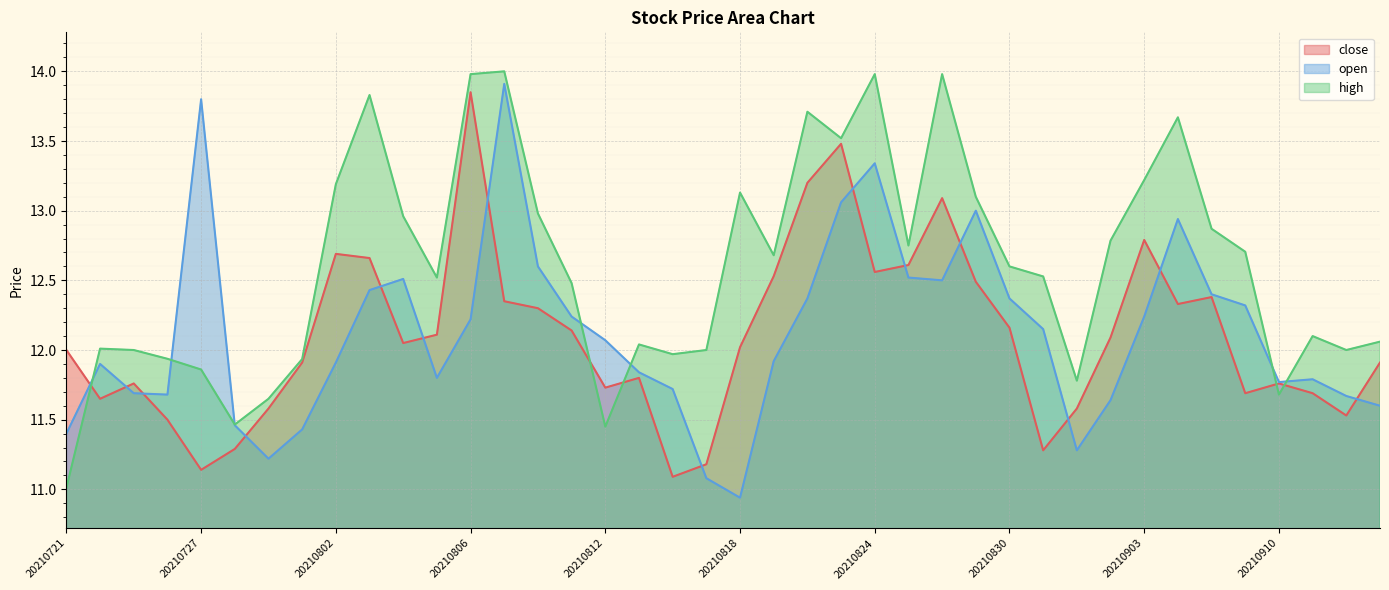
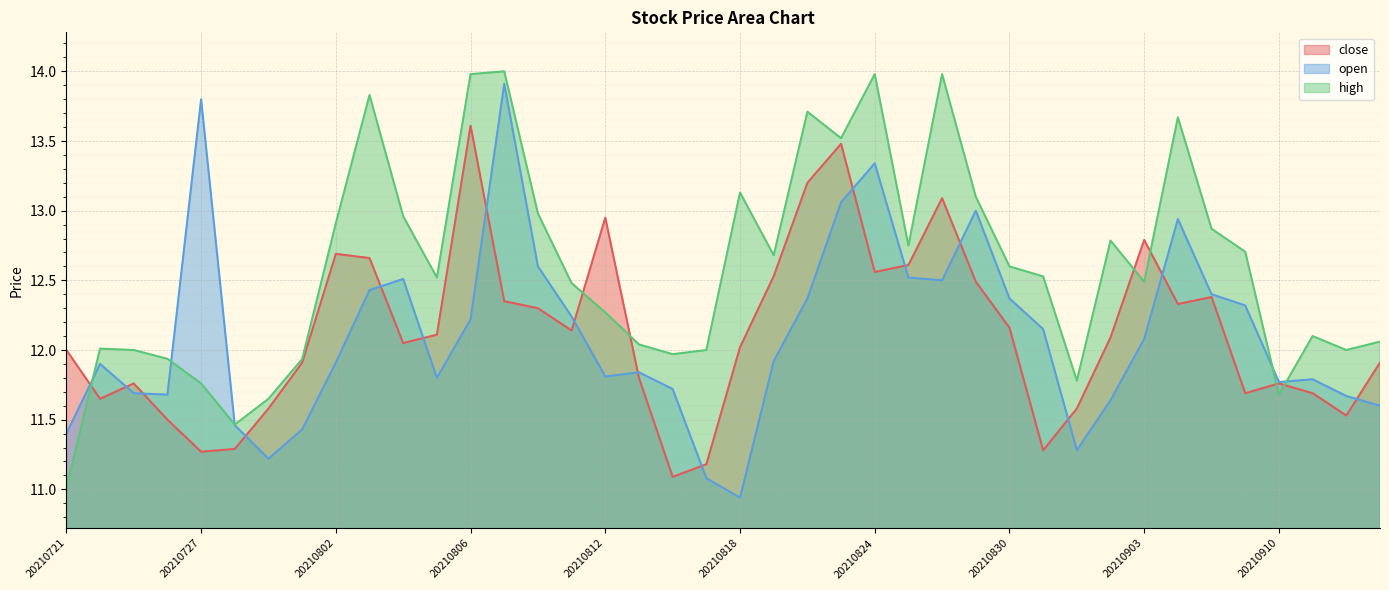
  {
    "close": {
      "20210721": 12.00,
-     "20210727": 11.14,
+     "20210727": 11.27,
      "20210802": 12.69,
-     "20210806": 13.85,
-     "20210812": 11.73,
+     "20210806": 13.61,
+     "20210812": 12.95,
      "20210818": 12.02,
      "20210824": 12.56,
      "20210830": 12.16,
      "20210903": 12.79
    },
    "open": {
      "20210721": 11.40,
      "20210727": 13.80,
      "20210802": 11.91,
      "20210806": 12.22,
-     "20210812": 12.07,
+     "20210812": 11.81,
      "20210818": 10.94,
      "20210824": 13.34,
      "20210830": 12.37,
-     "20210903": 12.24
+     "20210903": 12.08
    },
    "high": {
      "20210721": 11.01,
-     "20210727": 11.86,
-     "20210802": 13.19,
+     "20210727": 11.76,
+     "20210802": 12.91,
      "20210806": 13.98,
-     "20210812": 11.45,
+     "20210812": 12.27,
      "20210818": 13.13,
      "20210824": 13.98,
      "20210830": 12.60,
-     "20210903": 13.22,
+     "20210903": 12.49,
      "20210910": 11.68
    }
  }
